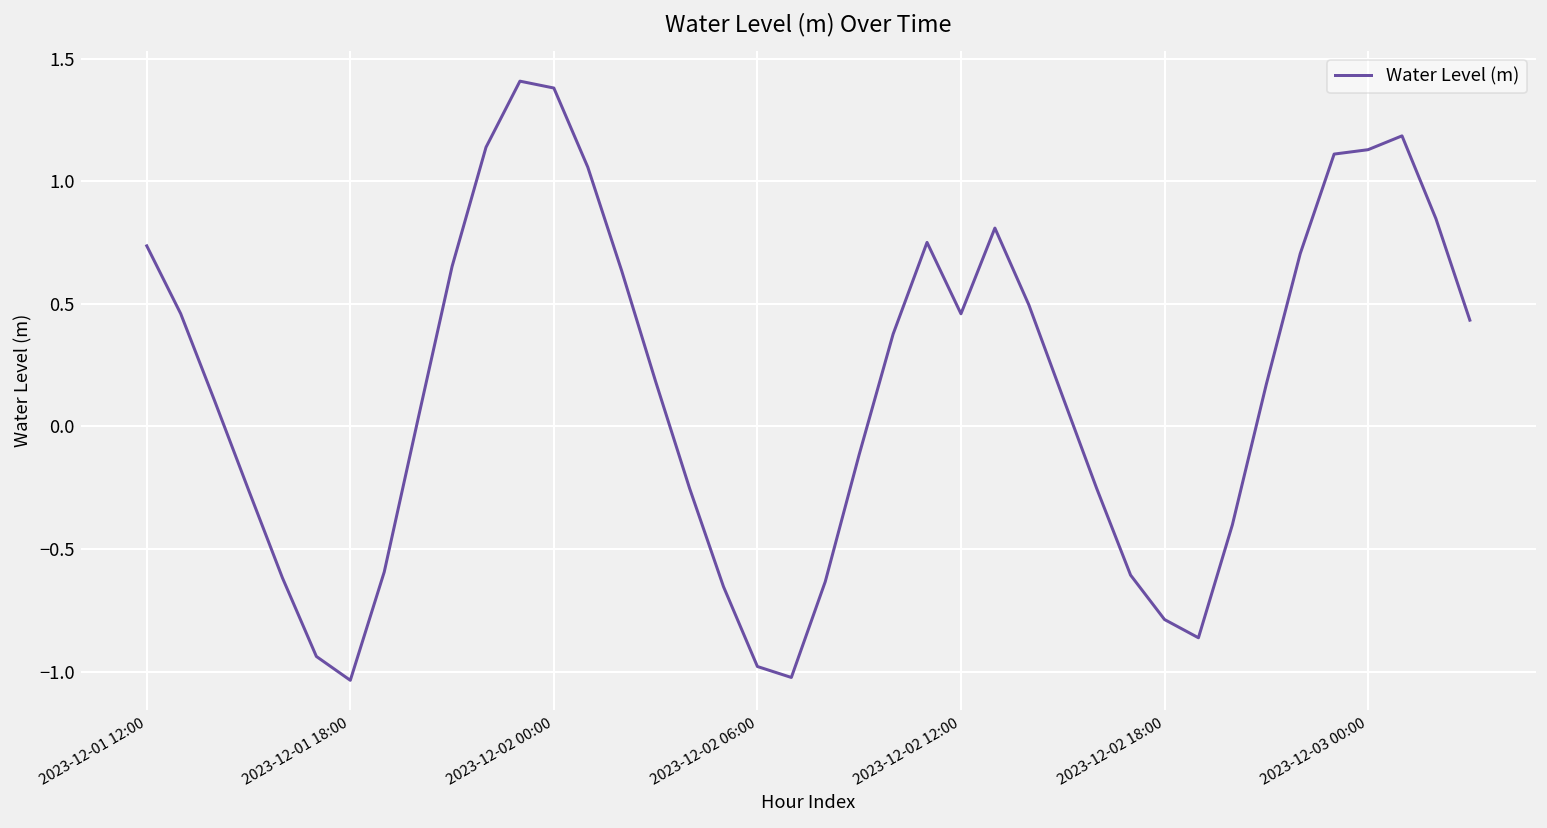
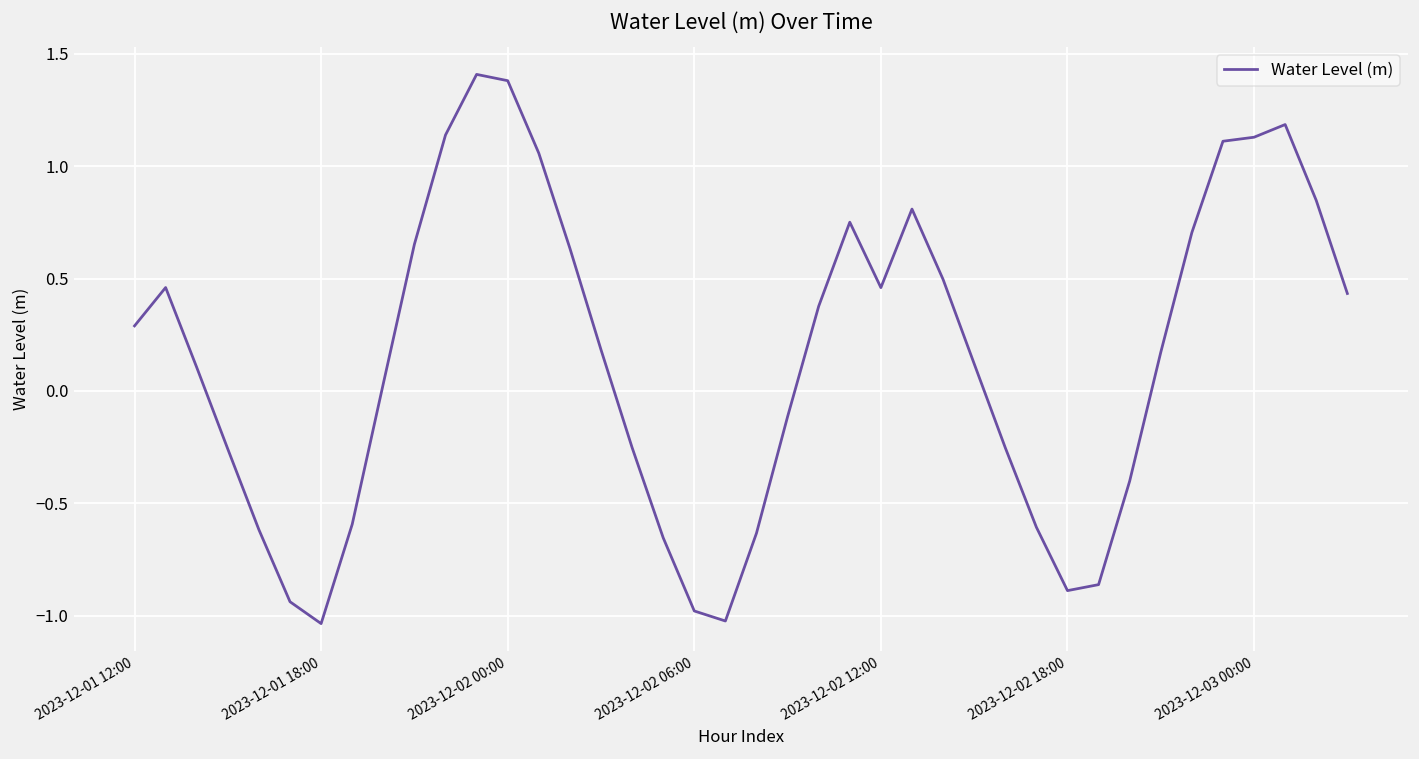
  {
-   "2023-12-01 12:00": 0.74,
+   "2023-12-01 12:00": 0.29,
    "2023-12-01 18:00": -1.04,
    "2023-12-02 00:00": 1.38,
    "2023-12-02 06:00": -0.98,
    "2023-12-02 12:00": 0.46,
-   "2023-12-02 18:00": -0.79,
+   "2023-12-02 18:00": -0.89,
    "2023-12-03 00:00": 1.13
  }
